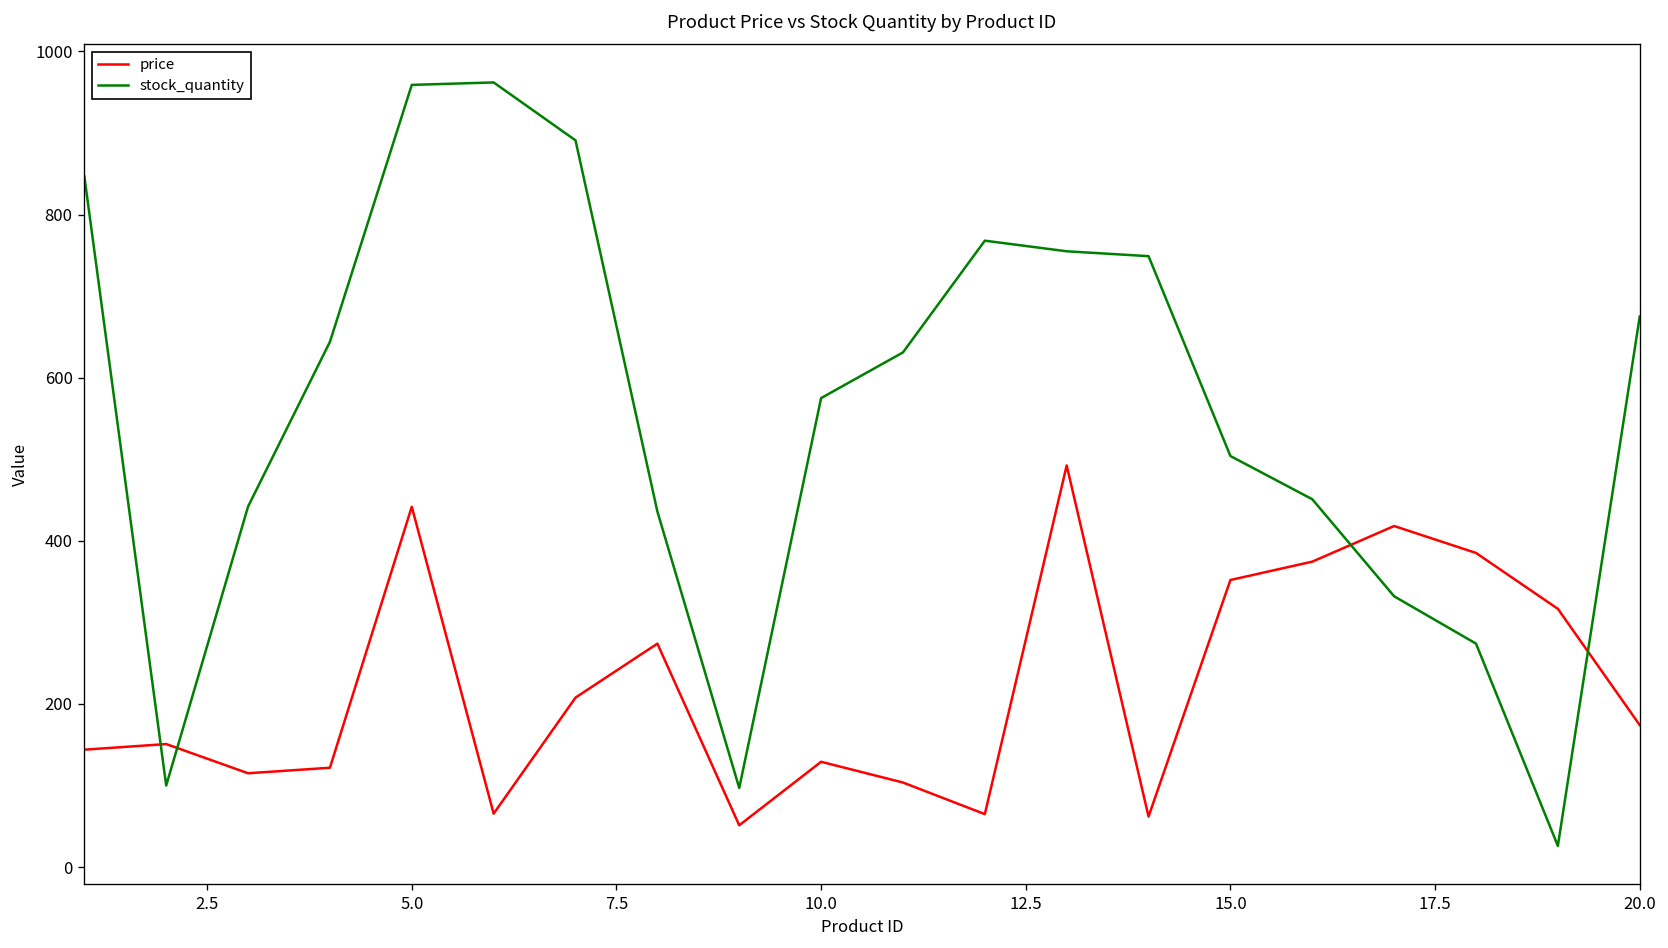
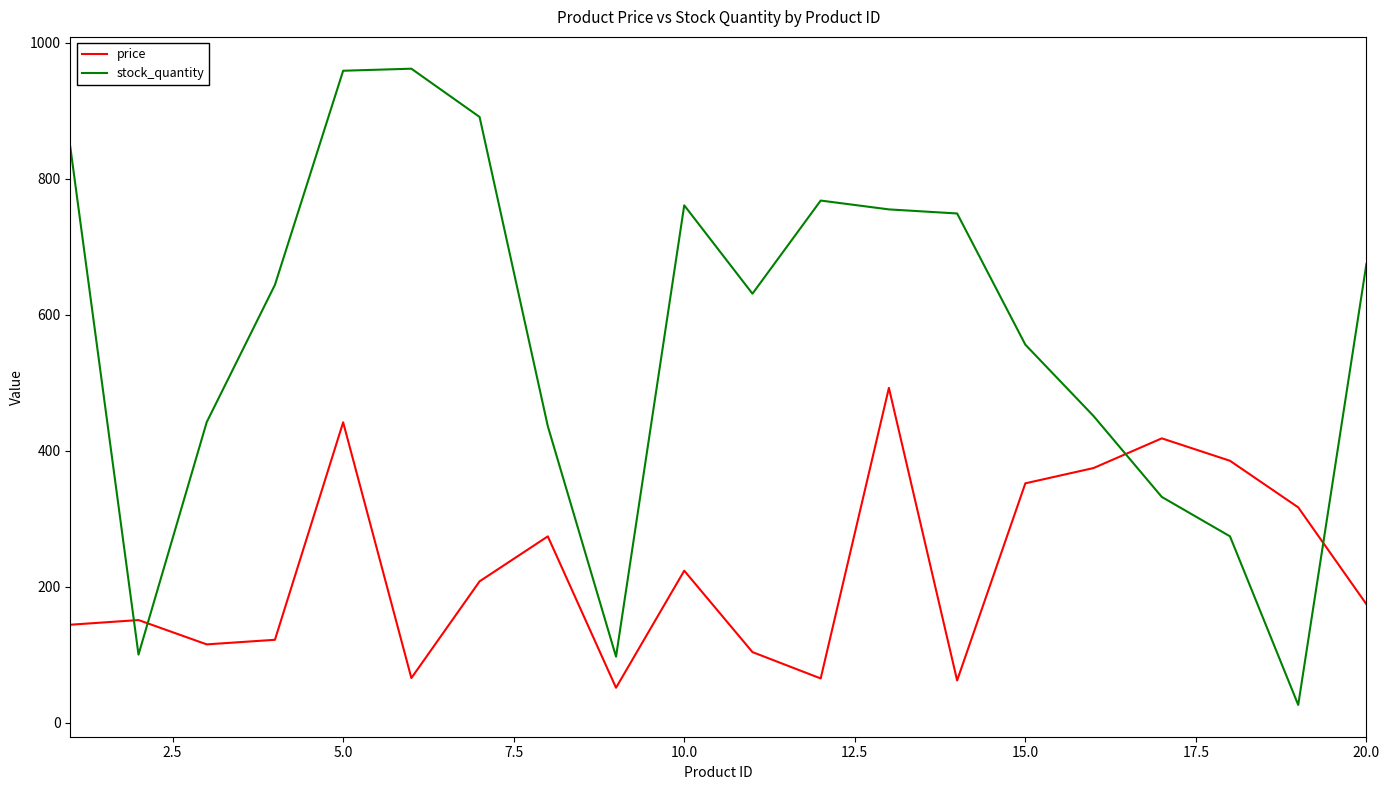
  {
    "price": {
      "5.0": 440,
-     "10.0": 130,
+     "10.0": 220,
      "15.0": 350,
      "20.0": 170
    },
    "stock_quantity": {
      "5.0": 960,
-     "10.0": 580,
-     "15.0": 500,
+     "10.0": 760,
+     "15.0": 560,
      "20.0": 680
    }
  }
